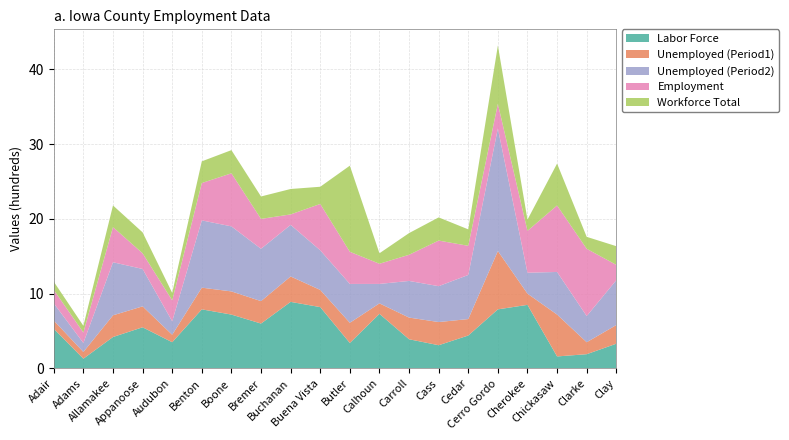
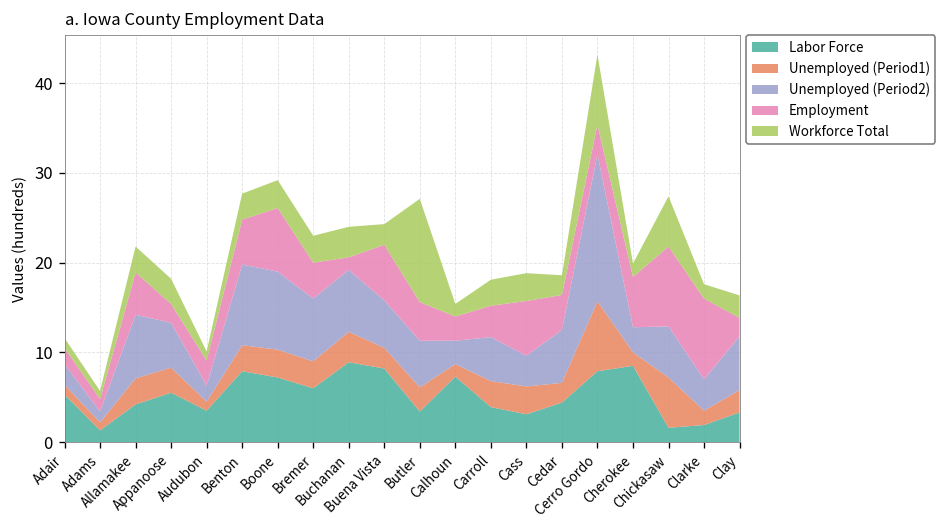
  {
    "Labor Force": {
      "Adair": 5,
      "Adams": 1,
      "Allamakee": 4,
      "Appanoose": 6,
      "Audubon": 4,
      "Benton": 8,
      "Boone": 7,
      "Bremer": 6,
      "Buchanan": 9,
      "Buena Vista": 8,
      "Butler": 3,
      "Calhoun": 7,
      "Carroll": 4,
      "Cass": 3,
      "Cedar": 4,
      "Cerro Gordo": 8,
      "Cherokee": 9,
      "Chickasaw": 2,
      "Clarke": 2,
      "Clay": 3
    },
    "Unemployed (Period1)": {
      "Adair": 1,
      "Adams": 1,
      "Allamakee": 3,
      "Appanoose": 3,
      "Audubon": 1,
      "Benton": 3,
      "Boone": 3,
      "Bremer": 3,
      "Buchanan": 3,
      "Buena Vista": 2,
      "Butler": 3,
      "Calhoun": 1,
      "Carroll": 3,
      "Cass": 3,
      "Cedar": 2,
      "Cerro Gordo": 8,
      "Cherokee": 2,
      "Chickasaw": 6,
      "Clarke": 2,
      "Clay": 3
    },
    "Unemployed (Period2)": {
      "Adair": 2,
      "Adams": 1,
      "Allamakee": 7,
      "Appanoose": 5,
      "Audubon": 2,
      "Benton": 9,
      "Boone": 9,
      "Bremer": 7,
      "Buchanan": 7,
      "Buena Vista": 5,
      "Butler": 5,
      "Calhoun": 3,
      "Carroll": 5,
-     "Cass": 5,
+     "Cass": 3,
      "Cedar": 6,
      "Cerro Gordo": 16,
      "Cherokee": 3,
      "Chickasaw": 6,
      "Clarke": 4,
      "Clay": 6
    },
    "Employment": {
      "Adair": 2,
      "Adams": 1,
      "Allamakee": 5,
      "Appanoose": 2,
      "Audubon": 3,
      "Benton": 5,
      "Boone": 7,
      "Bremer": 4,
      "Buchanan": 1,
      "Buena Vista": 6,
      "Butler": 4,
      "Calhoun": 3,
      "Carroll": 4,
      "Cass": 6,
      "Cedar": 4,
      "Cerro Gordo": 3,
      "Cherokee": 6,
      "Chickasaw": 9,
      "Clarke": 9,
      "Clay": 2
    },
    "Workforce Total": {
      "Adair": 1,
      "Adams": 1,
      "Allamakee": 3,
      "Appanoose": 3,
      "Audubon": 1,
      "Benton": 3,
      "Boone": 3,
      "Bremer": 3,
      "Buchanan": 3,
      "Buena Vista": 2,
      "Butler": 12,
      "Calhoun": 1,
      "Carroll": 3,
      "Cass": 3,
      "Cedar": 2,
      "Cerro Gordo": 8,
      "Cherokee": 2,
      "Chickasaw": 6,
      "Clarke": 2,
      "Clay": 3
    }
  }
